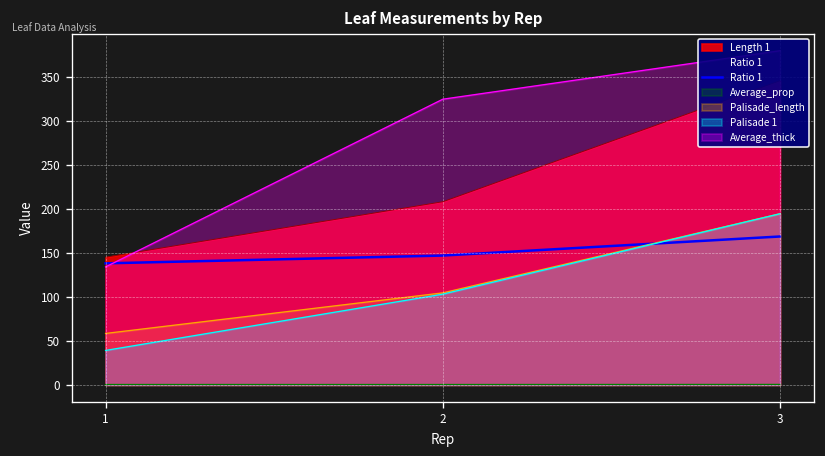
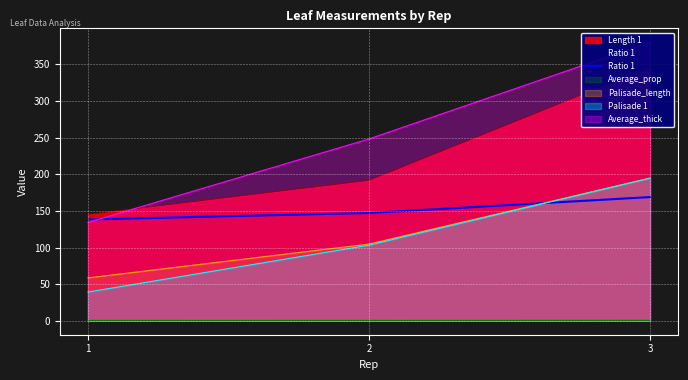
  {
    "Length 1": {
      "1": 150,
-     "2": 210
+     "2": 190
    },
    "Palisade_length": {
      "1": 60
    },
    "Palisade 1": {
      "1": 40
    },
    "Average_thick": {
      "1": 130,
-     "2": 320
+     "2": 250
    }
  }
